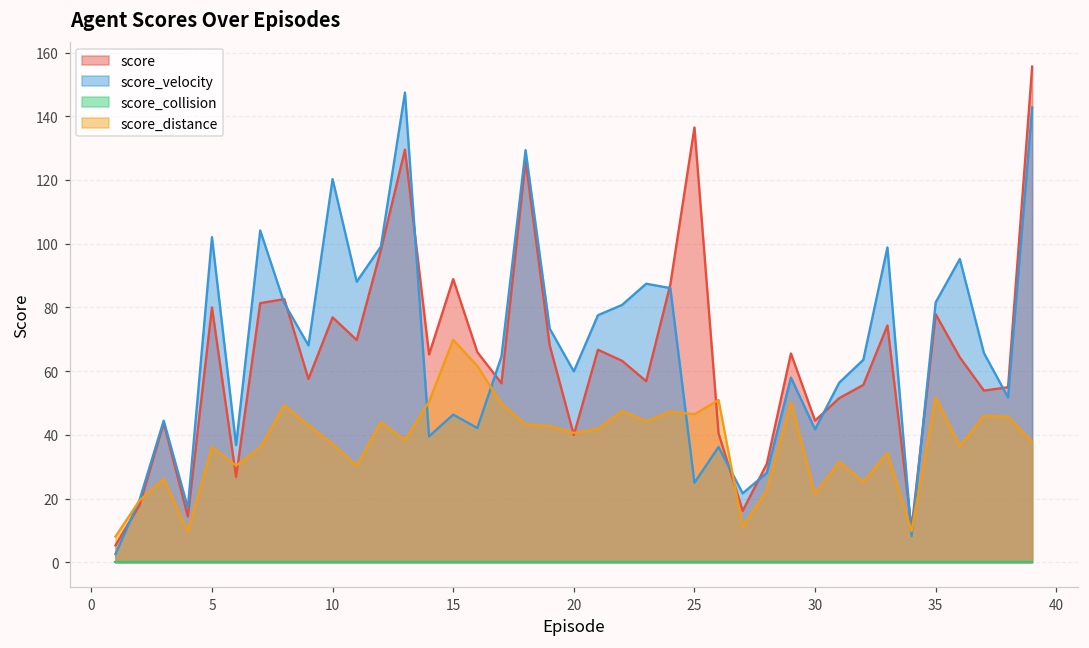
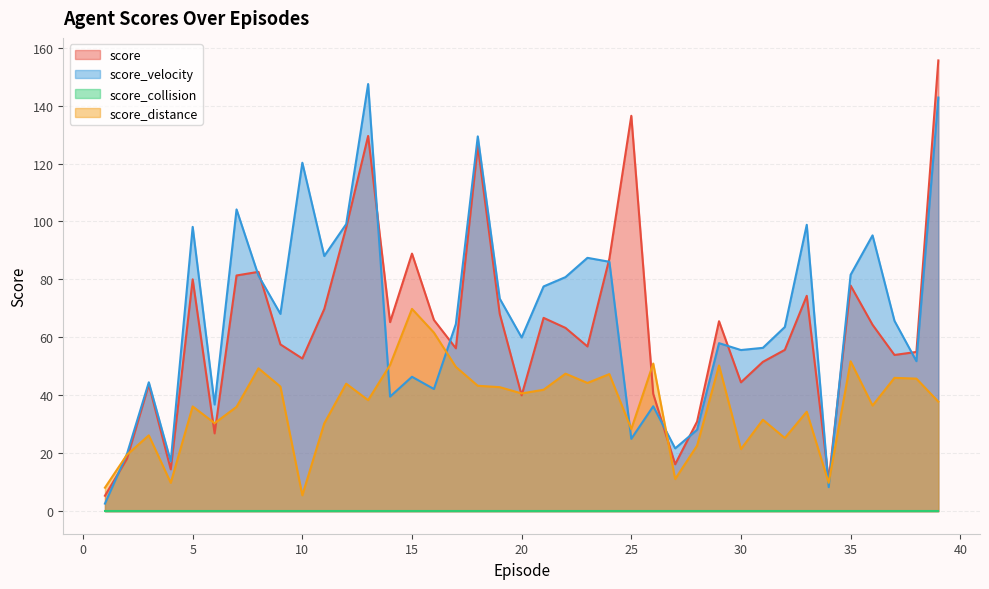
  {
    "score": {
      "5": 80,
-     "10": 77,
+     "10": 53,
      "15": 89,
      "25": 136,
      "30": 44,
      "35": 78
    },
    "score_velocity": {
-     "5": 102,
+     "5": 98,
      "10": 120,
      "15": 46,
      "20": 60,
      "25": 25,
-     "30": 42,
+     "30": 56,
      "35": 82
    },
    "score_collision": {
      "5": 0,
      "10": 0,
      "15": 0,
      "20": 0,
      "25": 0,
      "30": 0,
      "35": 0
    },
    "score_distance": {
      "5": 36,
-     "10": 37,
+     "10": 5,
      "15": 70,
-     "25": 46,
+     "25": 28,
      "30": 21,
      "35": 52
    }
  }
